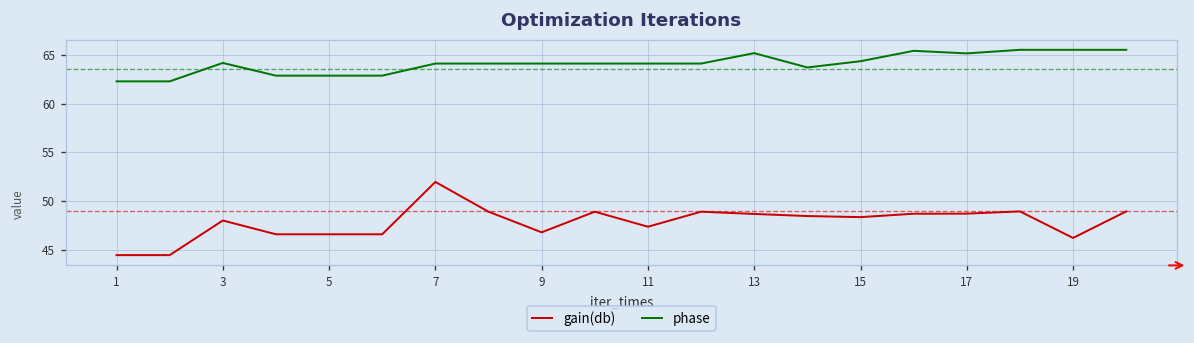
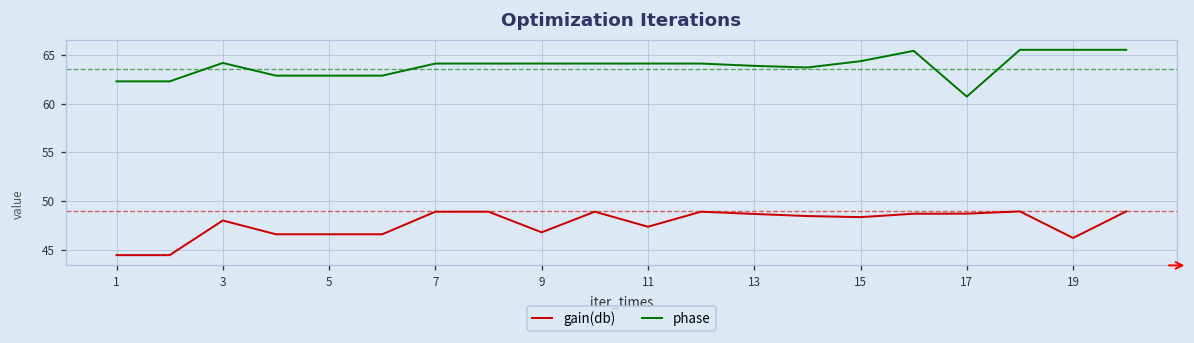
  {
    "gain(db)": {
      "1": 44,
      "3": 48,
      "5": 47,
-     "7": 52,
+     "7": 49,
      "9": 47,
      "11": 47,
      "13": 49,
      "15": 48,
      "17": 49,
      "19": 46
    },
    "phase": {
      "1": 62,
      "3": 64,
      "5": 63,
      "7": 64,
      "9": 64,
      "11": 64,
-     "13": 65,
+     "13": 64,
      "15": 64,
-     "17": 65,
+     "17": 61,
      "19": 66
    }
  }
